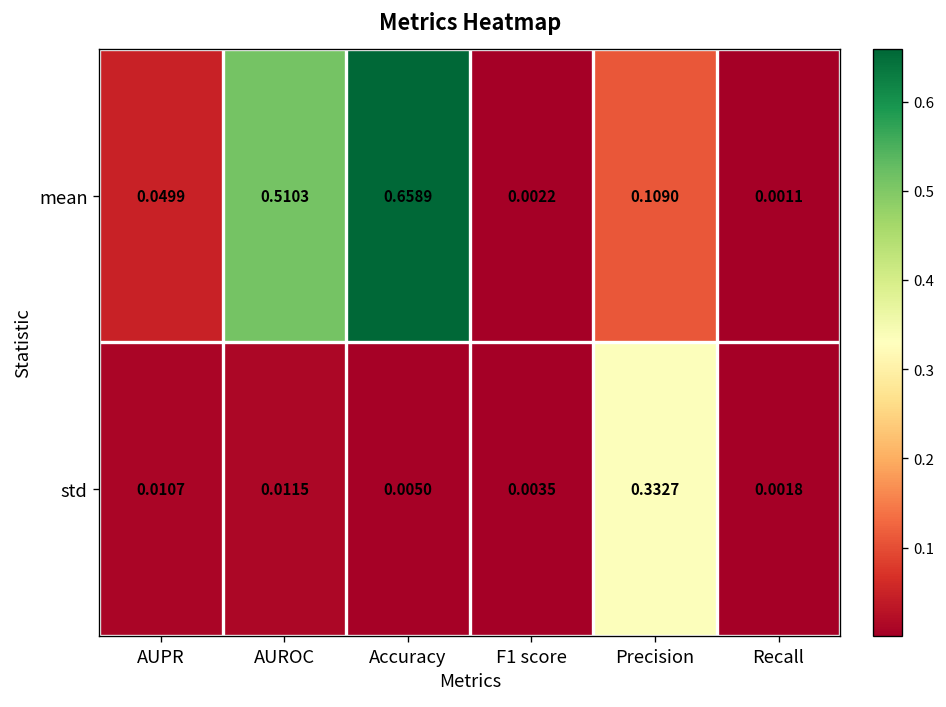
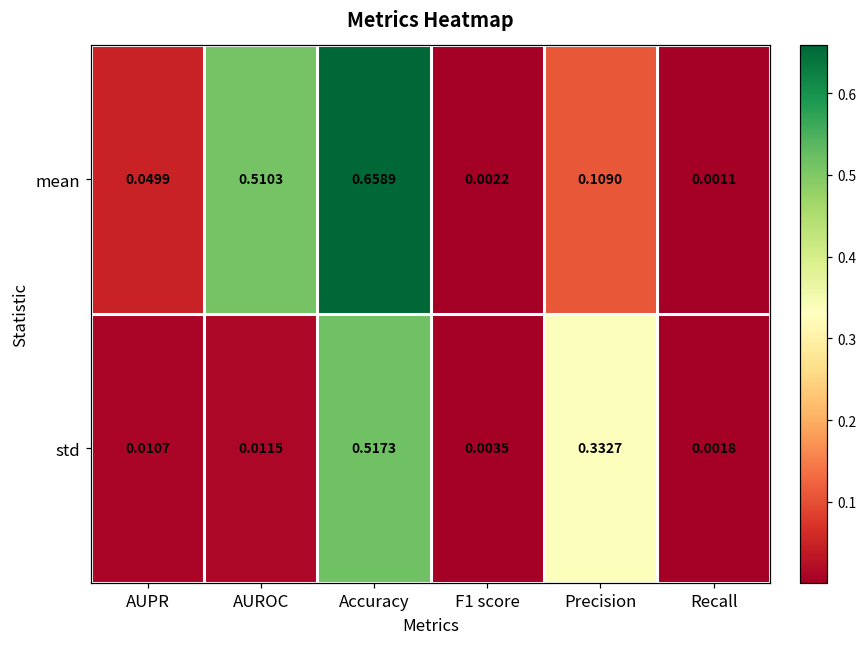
  {
    "mean": {
      "AUPR": 0.0499,
      "AUROC": 0.5103,
      "Accuracy": 0.6589,
      "F1 score": 0.0022,
      "Precision": 0.1090,
      "Recall": 0.0011
    },
    "std": {
      "AUPR": 0.0107,
      "AUROC": 0.0115,
-     "Accuracy": 0.0050,
+     "Accuracy": 0.5173,
      "F1 score": 0.0035,
      "Precision": 0.3327,
      "Recall": 0.0018
    }
  }
